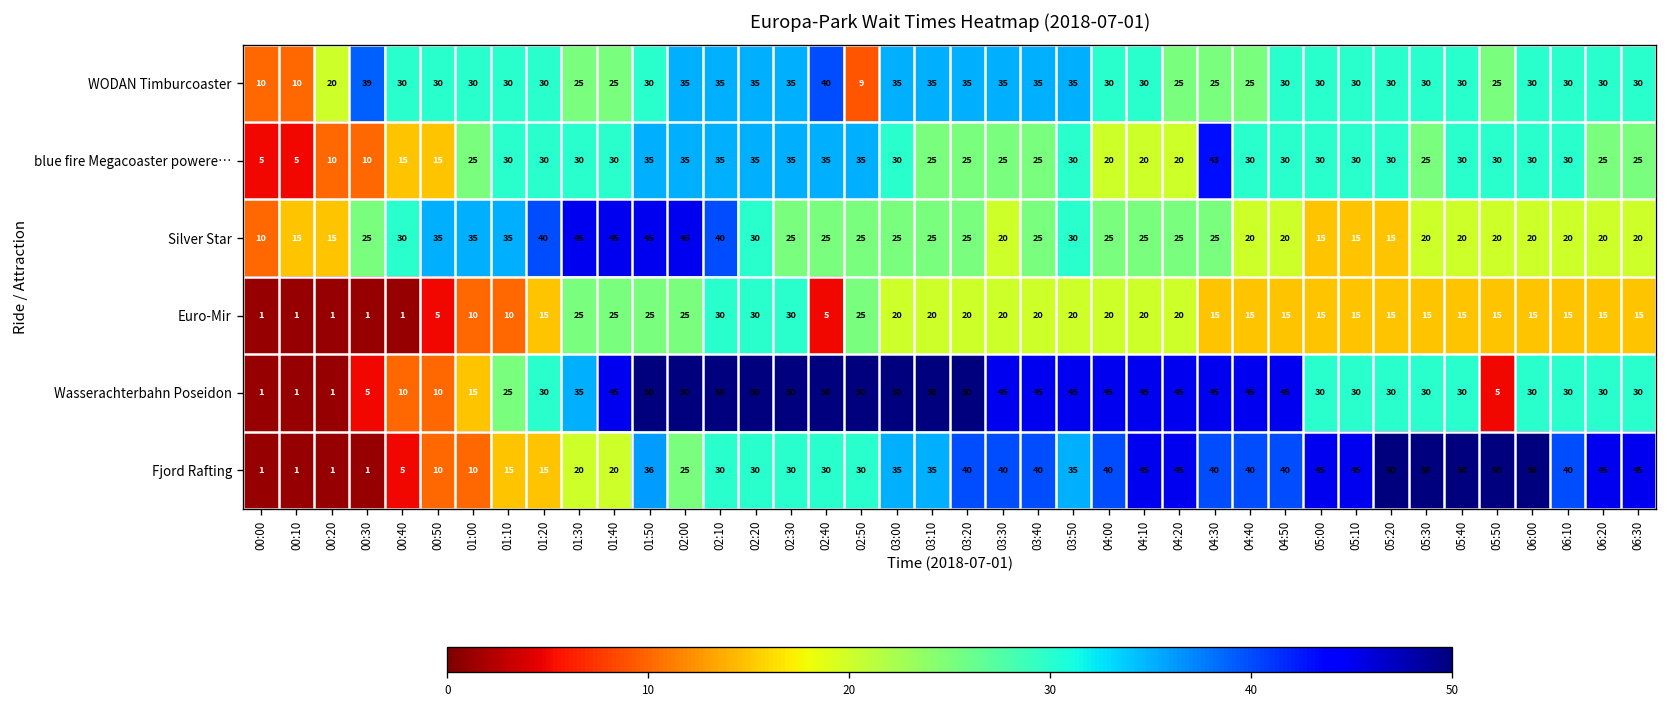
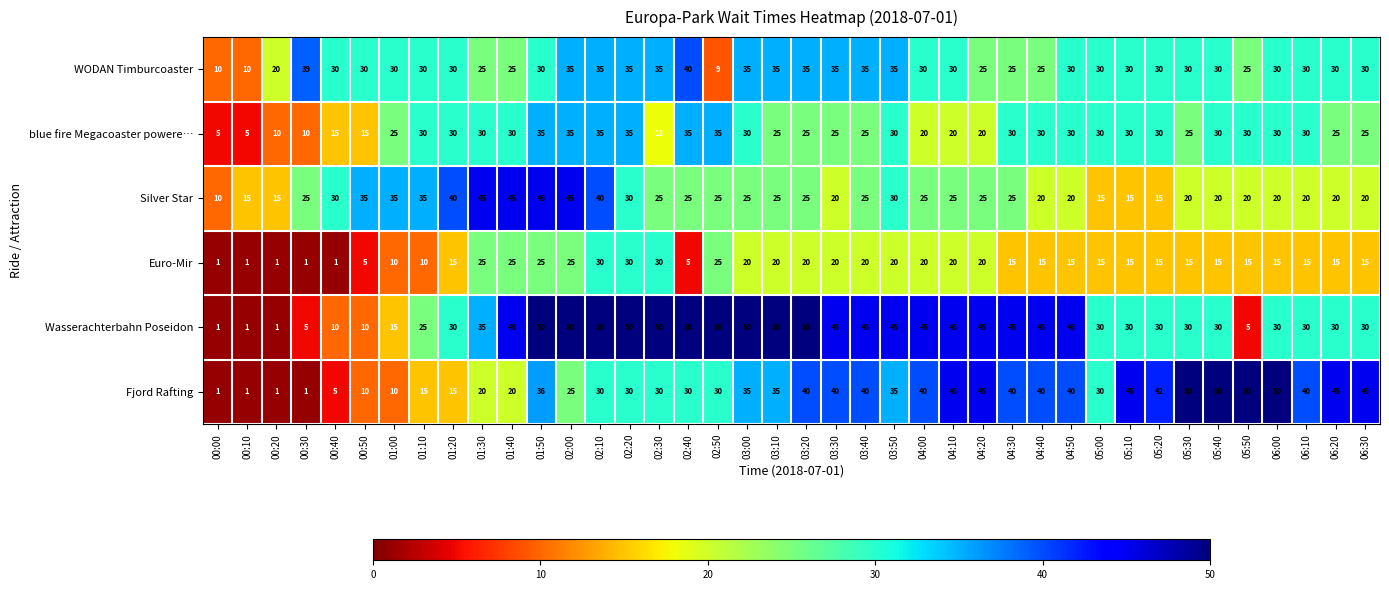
  {
    "blue fire Megacoaster powere…": {
      "00:00": 5,
      "00:10": 5,
      "00:20": 10,
      "00:30": 10,
      "00:40": 15,
      "00:50": 15,
      "01:00": 25,
      "01:10": 30,
      "01:20": 30,
      "01:30": 30,
      "01:40": 30,
      "01:50": 35,
      "02:00": 35,
      "02:10": 35,
      "02:20": 35,
-     "02:30": 35,
+     "02:30": 18,
      "02:40": 35,
      "02:50": 35,
      "03:00": 30,
      "03:10": 25,
      "03:20": 25,
      "03:30": 25,
      "03:40": 25,
      "03:50": 30,
      "04:00": 20,
      "04:10": 20,
      "04:20": 20,
-     "04:30": 43,
+     "04:30": 30,
      "04:40": 30,
      "04:50": 30,
      "05:00": 30,
      "05:10": 30,
      "05:20": 30,
      "05:30": 25,
      "05:40": 30,
      "05:50": 30,
      "06:00": 30,
      "06:10": 30,
      "06:20": 25,
      "06:30": 25
    },
    "Fjord Rafting": {
      "00:00": 1,
      "00:10": 1,
      "00:20": 1,
      "00:30": 1,
      "00:40": 5,
      "00:50": 10,
      "01:00": 10,
      "01:10": 15,
      "01:20": 15,
      "01:30": 20,
      "01:40": 20,
      "01:50": 36,
      "02:00": 25,
      "02:10": 30,
      "02:20": 30,
      "02:30": 30,
      "02:40": 30,
      "02:50": 30,
      "03:00": 35,
      "03:10": 35,
      "03:20": 40,
      "03:30": 40,
      "03:40": 40,
      "03:50": 35,
      "04:00": 40,
      "04:10": 45,
      "04:20": 45,
      "04:30": 40,
      "04:40": 40,
      "04:50": 40,
-     "05:00": 45,
+     "05:00": 30,
      "05:10": 45,
-     "05:20": 50,
+     "05:20": 42,
      "05:30": 50,
      "05:40": 50,
      "05:50": 50,
      "06:00": 50,
      "06:10": 40,
      "06:20": 45,
      "06:30": 45
    }
  }
